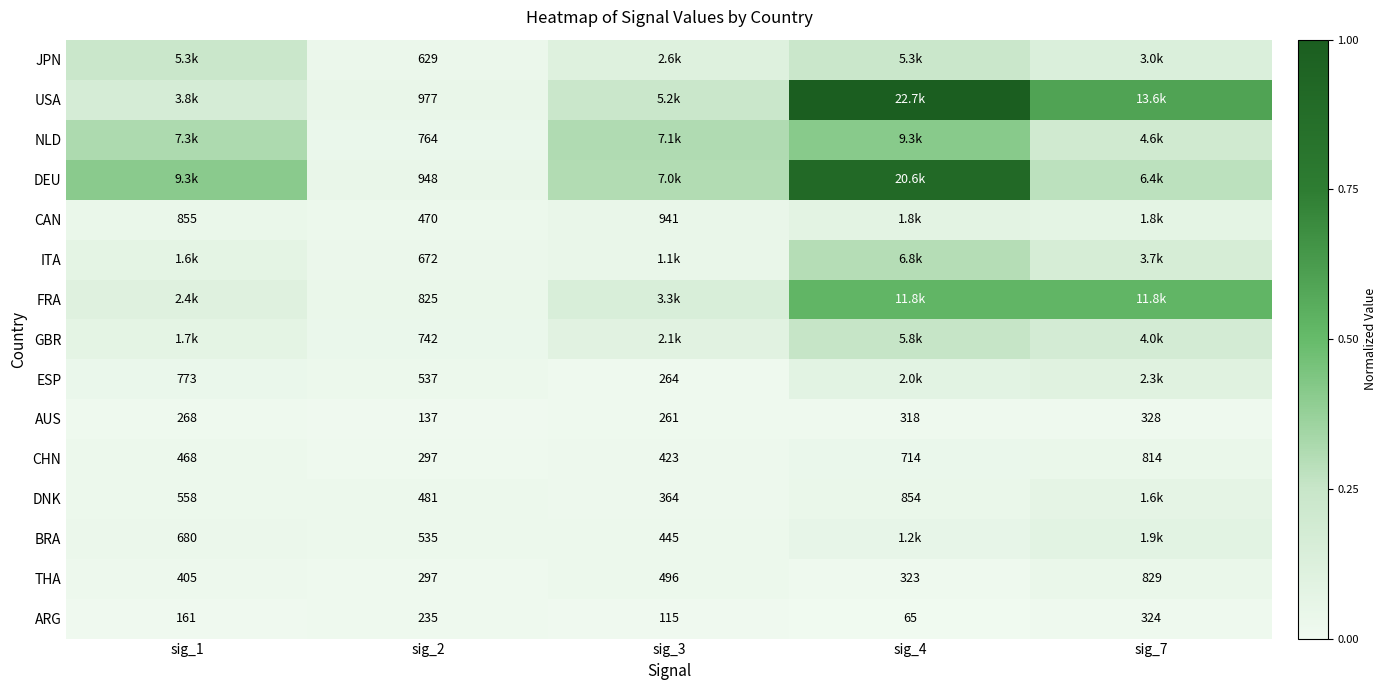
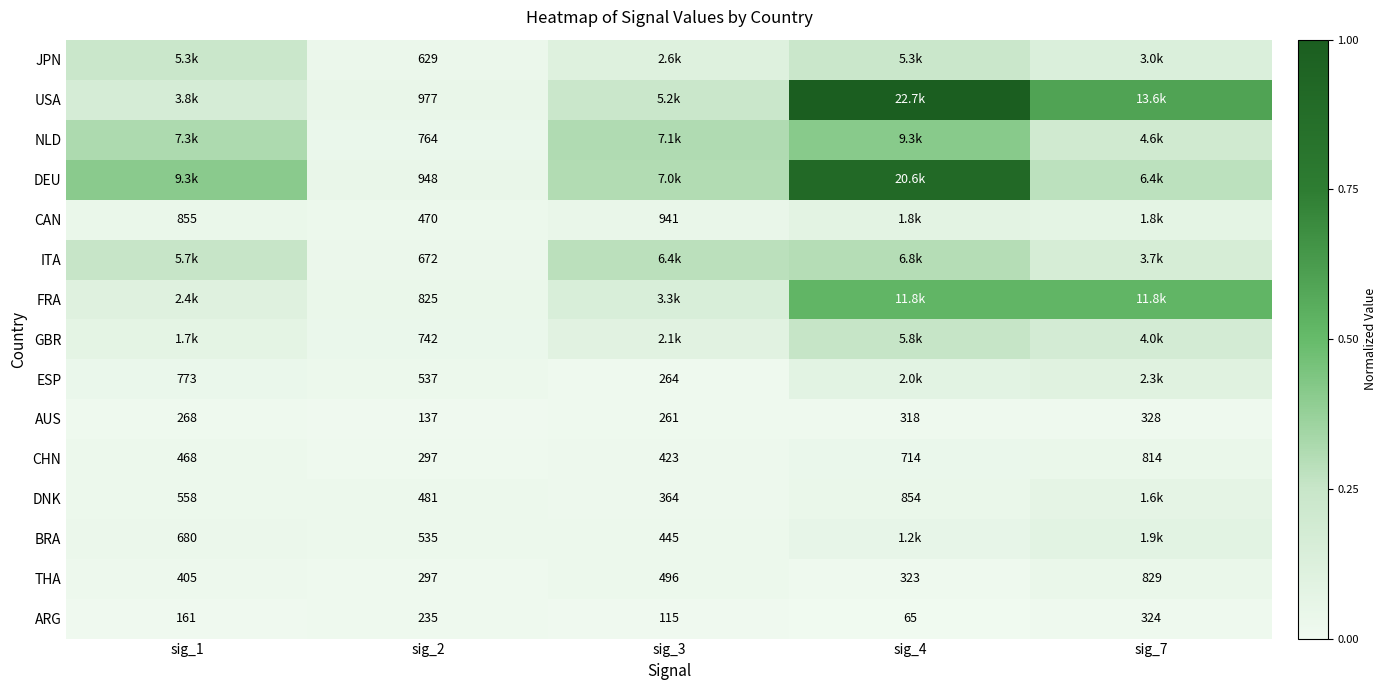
  {
    "JPN": {
      "sig_1": "5.3k",
      "sig_2": "629",
      "sig_3": "2.6k",
      "sig_4": "5.3k",
      "sig_7": "3.0k"
    },
    "USA": {
      "sig_1": "3.8k",
      "sig_2": "977",
      "sig_3": "5.2k",
      "sig_4": "22.7k",
      "sig_7": "13.6k"
    },
    "NLD": {
      "sig_1": "7.3k",
      "sig_2": "764",
      "sig_3": "7.1k",
      "sig_4": "9.3k",
      "sig_7": "4.6k"
    },
    "DEU": {
      "sig_1": "9.3k",
      "sig_2": "948",
      "sig_3": "7.0k",
      "sig_4": "20.6k",
      "sig_7": "6.4k"
    },
    "CAN": {
      "sig_1": "855",
      "sig_2": "470",
      "sig_3": "941",
      "sig_4": "1.8k",
      "sig_7": "1.8k"
    },
    "ITA": {
-     "sig_1": "1.6k",
+     "sig_1": "5.7k",
      "sig_2": "672",
-     "sig_3": "1.1k",
+     "sig_3": "6.4k",
      "sig_4": "6.8k",
      "sig_7": "3.7k"
    },
    "FRA": {
      "sig_1": "2.4k",
      "sig_2": "825",
      "sig_3": "3.3k",
      "sig_4": "11.8k",
      "sig_7": "11.8k"
    },
    "GBR": {
      "sig_1": "1.7k",
      "sig_2": "742",
      "sig_3": "2.1k",
      "sig_4": "5.8k",
      "sig_7": "4.0k"
    },
    "ESP": {
      "sig_1": "773",
      "sig_2": "537",
      "sig_3": "264",
      "sig_4": "2.0k",
      "sig_7": "2.3k"
    },
    "AUS": {
      "sig_1": "268",
      "sig_2": "137",
      "sig_3": "261",
      "sig_4": "318",
      "sig_7": "328"
    },
    "CHN": {
      "sig_1": "468",
      "sig_2": "297",
      "sig_3": "423",
      "sig_4": "714",
      "sig_7": "814"
    },
    "DNK": {
      "sig_1": "558",
      "sig_2": "481",
      "sig_3": "364",
      "sig_4": "854",
      "sig_7": "1.6k"
    },
    "BRA": {
      "sig_1": "680",
      "sig_2": "535",
      "sig_3": "445",
      "sig_4": "1.2k",
      "sig_7": "1.9k"
    },
    "THA": {
      "sig_1": "405",
      "sig_2": "297",
      "sig_3": "496",
      "sig_4": "323",
      "sig_7": "829"
    },
    "ARG": {
      "sig_1": "161",
      "sig_2": "235",
      "sig_3": "115",
      "sig_4": "65",
      "sig_7": "324"
    }
  }
